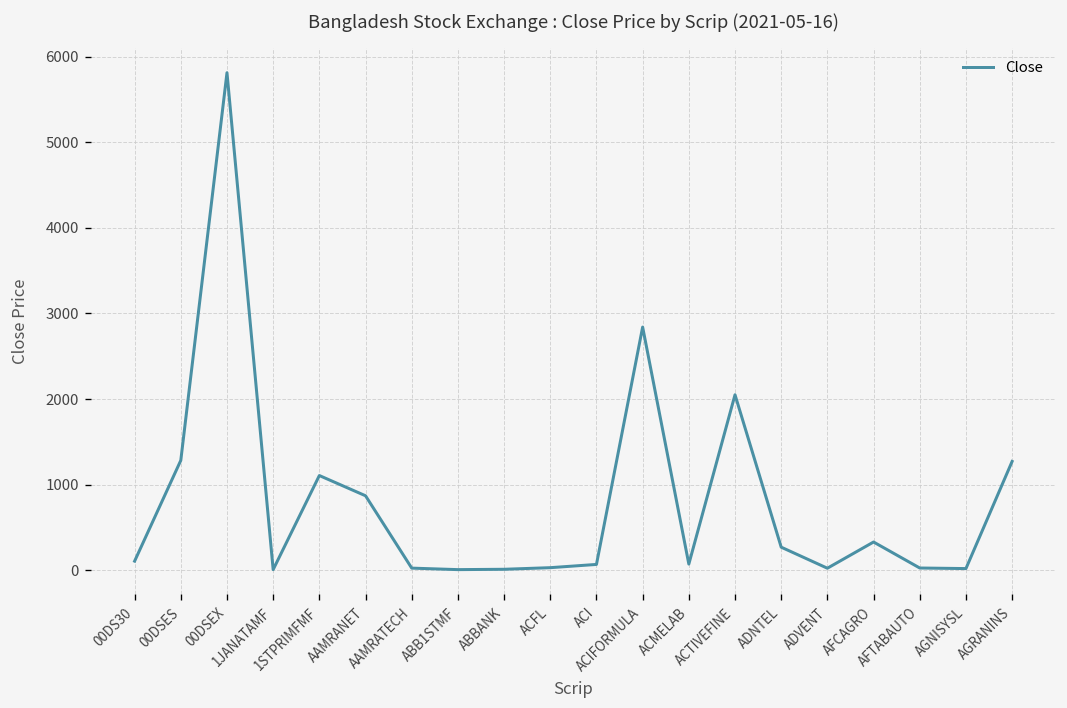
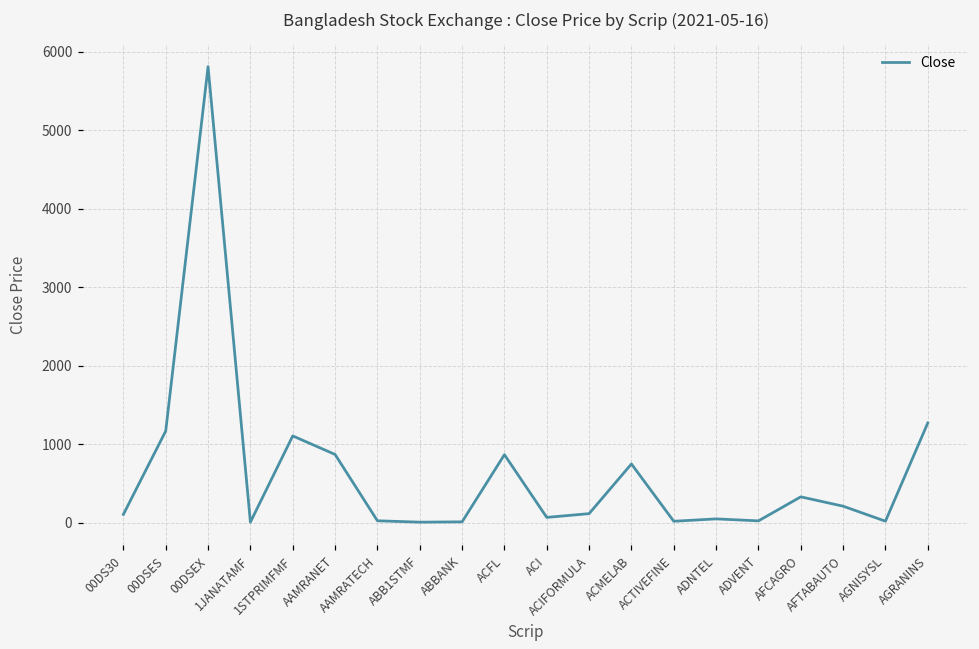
  {
    "00DS30": 100,
-   "00DSES": 1300,
+   "00DSES": 1200,
    "00DSEX": 5800,
    "1JANATAMF": 0,
    "1STPRIMFMF": 1100,
    "AAMRANET": 900,
    "AAMRATECH": 0,
    "ABB1STMF": 0,
    "ABBANK": 0,
-   "ACFL": 0,
+   "ACFL": 900,
    "ACI": 100,
-   "ACIFORMULA": 2800,
-   "ACMELAB": 100,
-   "ACTIVEFINE": 2000,
-   "ADNTEL": 300,
+   "ACIFORMULA": 100,
+   "ACMELAB": 700,
+   "ACTIVEFINE": 0,
+   "ADNTEL": 0,
    "ADVENT": 0,
    "AFCAGRO": 300,
-   "AFTABAUTO": 0,
+   "AFTABAUTO": 200,
    "AGNISYSL": 0,
    "AGRANINS": 1300
  }
